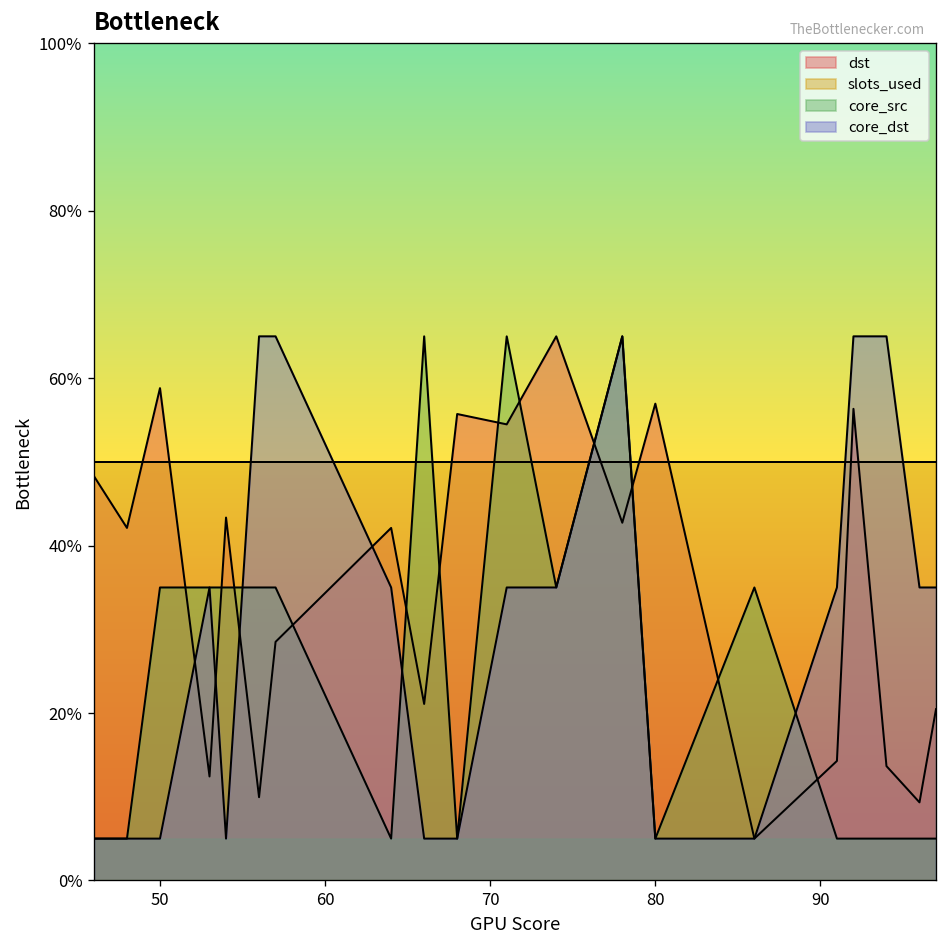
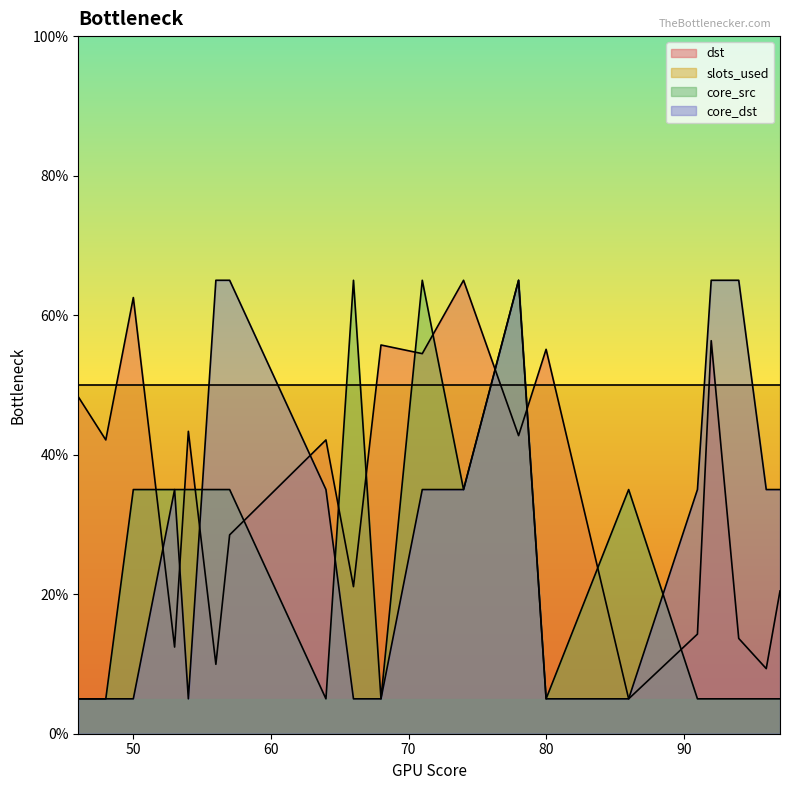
  {
    "dst": {
-     "50": "59%",
-     "80": "57%"
+     "50": "63%",
+     "80": "55%"
    },
    "slots_used": {
      "50": "50%",
      "80": "50%"
    },
    "core_src": {
      "50": "35%"
    }
  }
